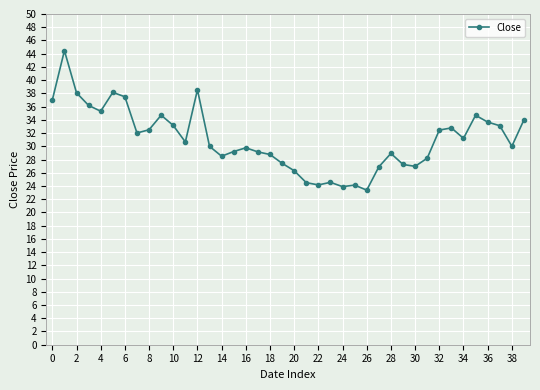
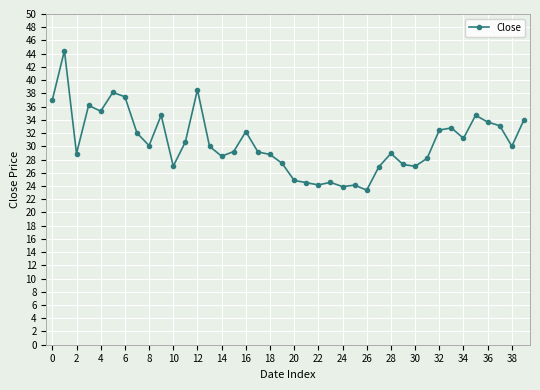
  {
    "0": 37,
-   "2": 38,
+   "2": 29,
    "4": 35,
    "6": 37,
-   "8": 33,
-   "10": 33,
+   "8": 30,
+   "10": 27,
    "12": 39,
    "14": 29,
-   "16": 30,
+   "16": 32,
    "18": 29,
-   "20": 26,
+   "20": 25,
    "22": 24,
    "24": 24,
    "26": 23,
    "28": 29,
    "30": 27,
    "32": 32,
    "34": 31,
    "36": 34,
    "38": 30
  }
